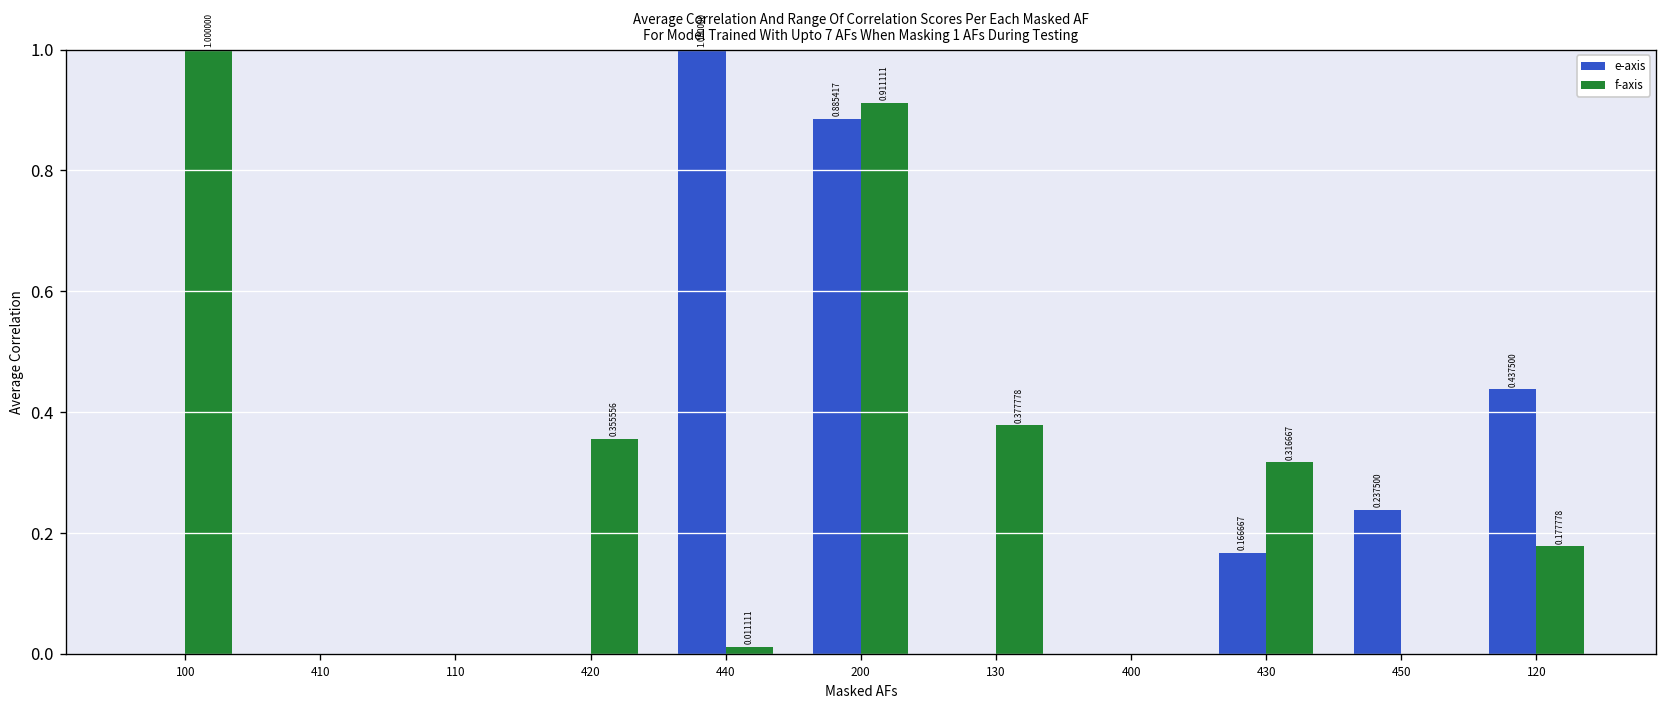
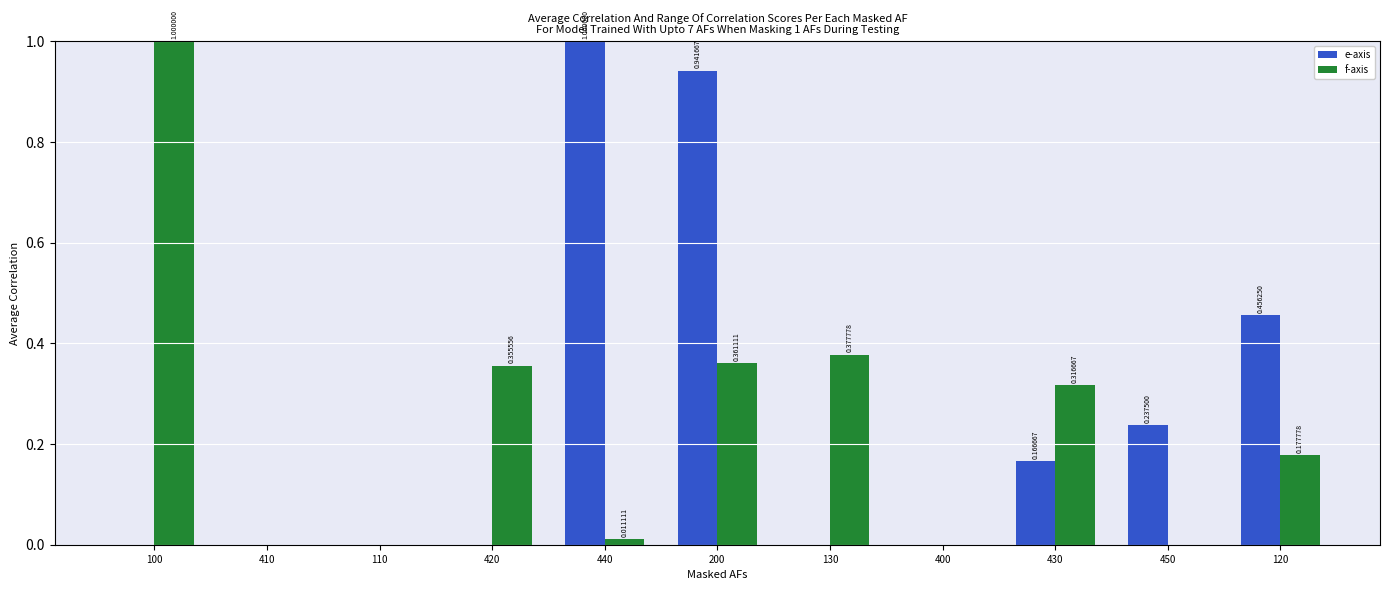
  {
    "e-axis": {
      "440": 1.000000,
-     "200": 0.885417,
+     "200": 0.941667,
      "430": 0.166667,
      "450": 0.237500,
-     "120": 0.437500
+     "120": 0.456250
    },
    "f-axis": {
      "100": 1.000000,
      "420": 0.355556,
      "440": 0.011111,
-     "200": 0.911111,
+     "200": 0.361111,
      "130": 0.377778,
      "430": 0.316667,
      "120": 0.177778
    }
  }
